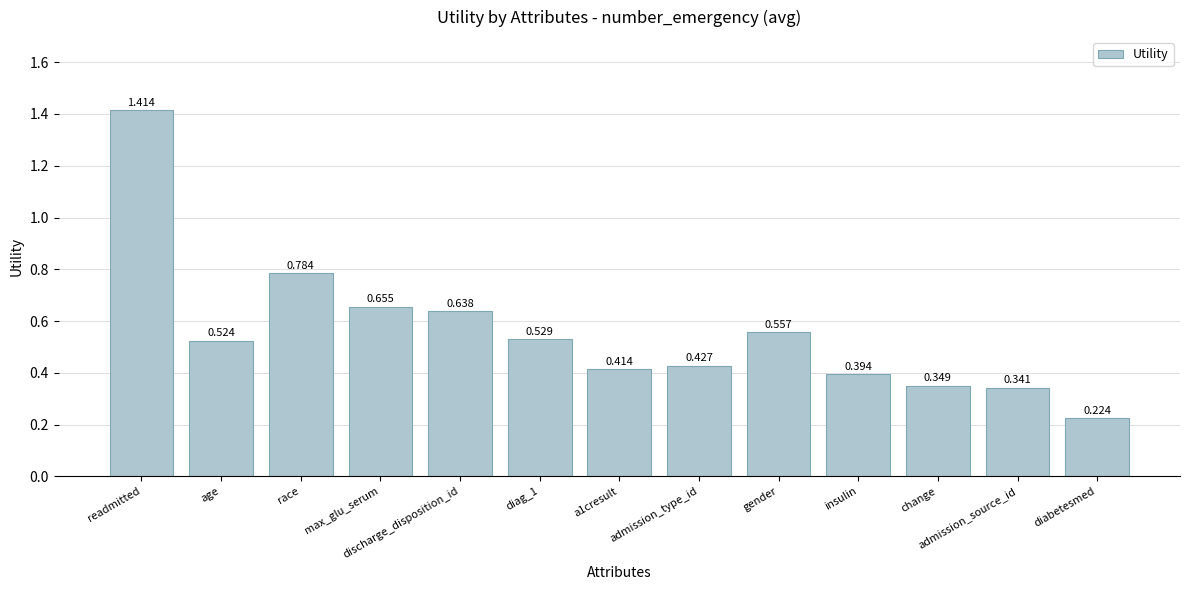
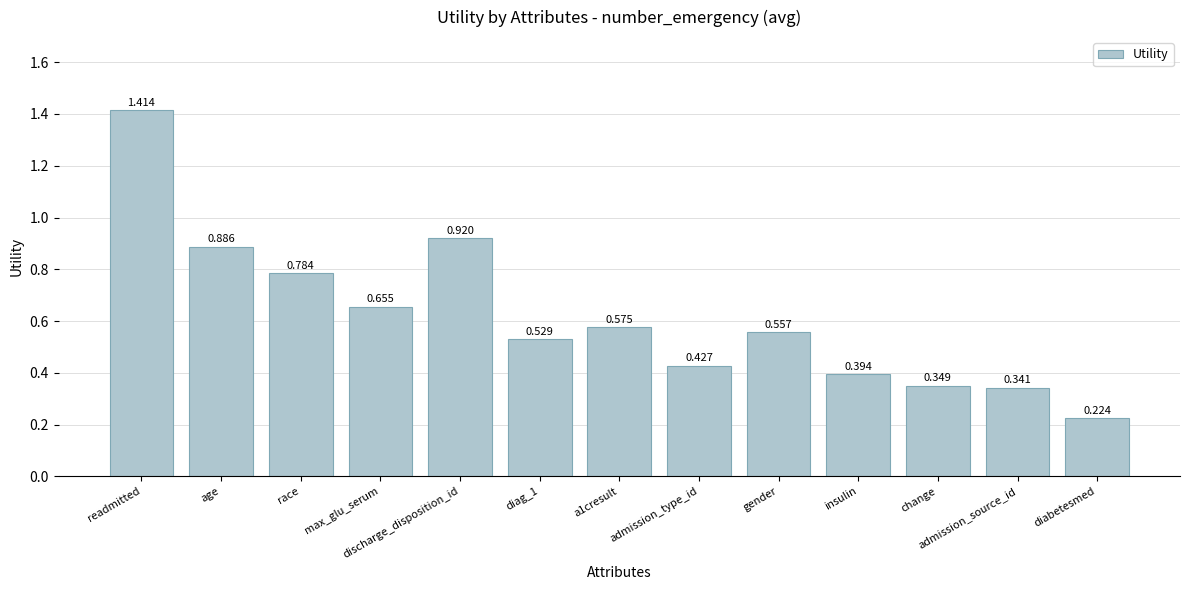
  {
    "readmitted": 1.414,
-   "age": 0.524,
+   "age": 0.886,
    "race": 0.784,
    "max_glu_serum": 0.655,
-   "discharge_disposition_id": 0.638,
+   "discharge_disposition_id": 0.920,
    "diag_1": 0.529,
-   "a1cresult": 0.414,
+   "a1cresult": 0.575,
    "admission_type_id": 0.427,
    "gender": 0.557,
    "insulin": 0.394,
    "change": 0.349,
    "admission_source_id": 0.341,
    "diabetesmed": 0.224
  }
